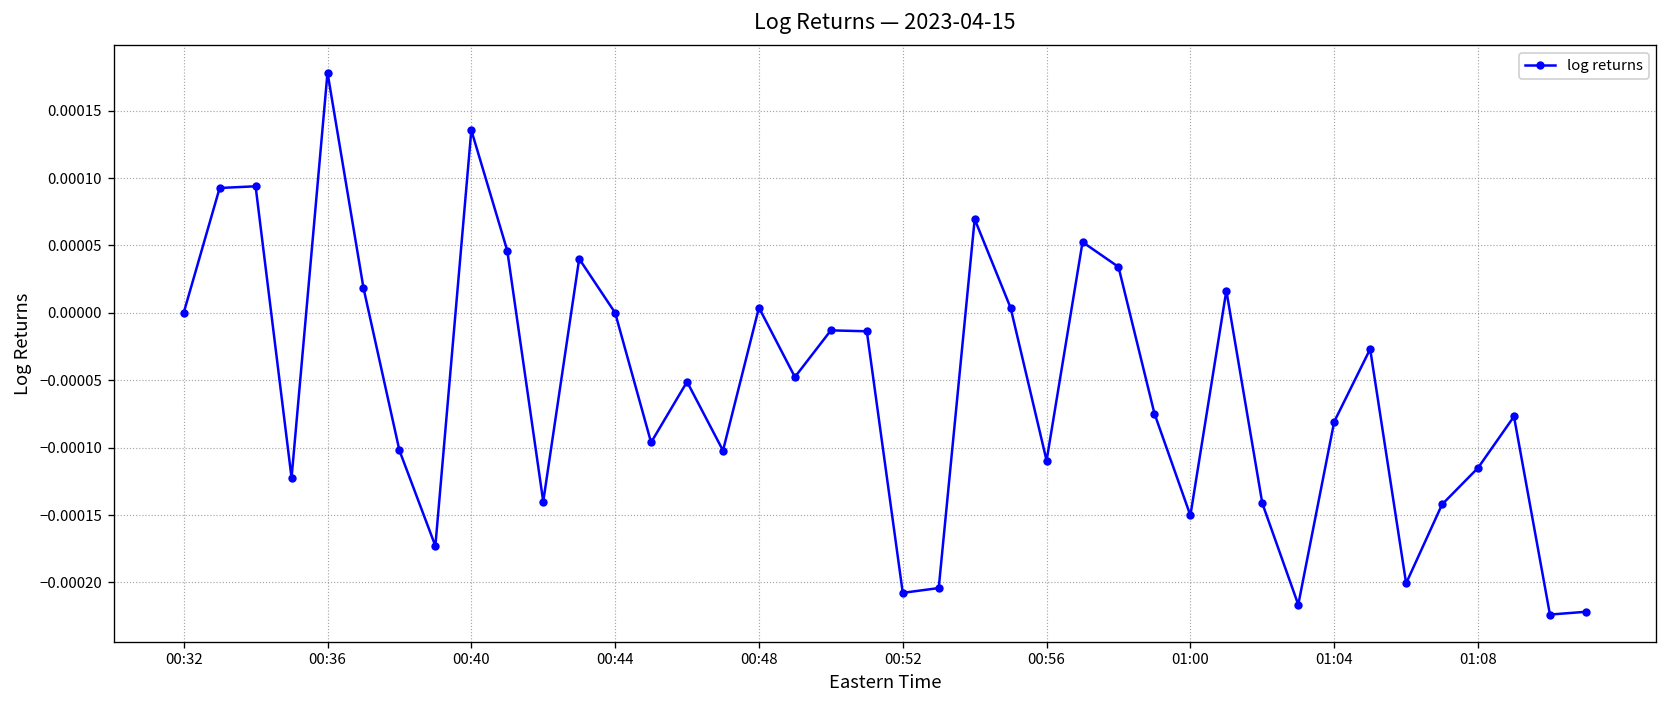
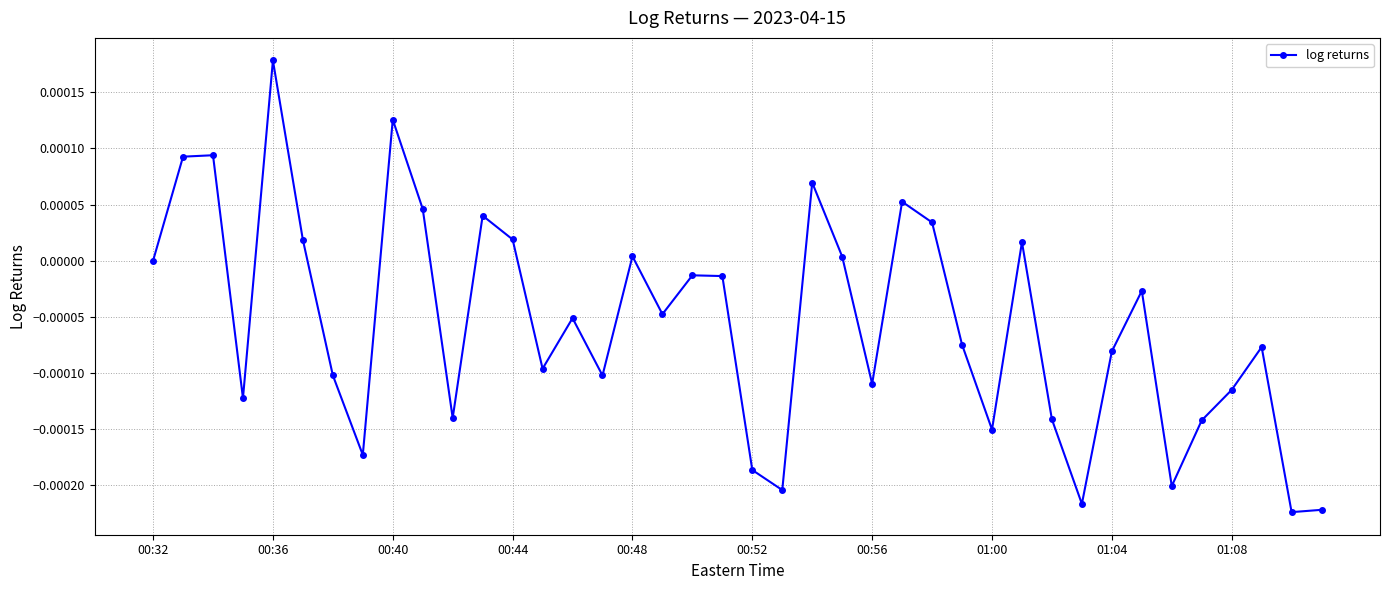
  {
    "00:32": 0.000000,
    "00:36": 0.000178,
-   "00:40": 0.000136,
-   "00:44": 0.00000,
+   "00:40": 0.000126,
+   "00:44": 0.00002,
    "00:48": 0.000004,
-   "00:52": -0.000208,
+   "00:52": -0.000186,
    "00:56": -0.000110,
    "01:00": -0.000150,
    "01:04": -0.000081,
    "01:08": -0.000115
  }
